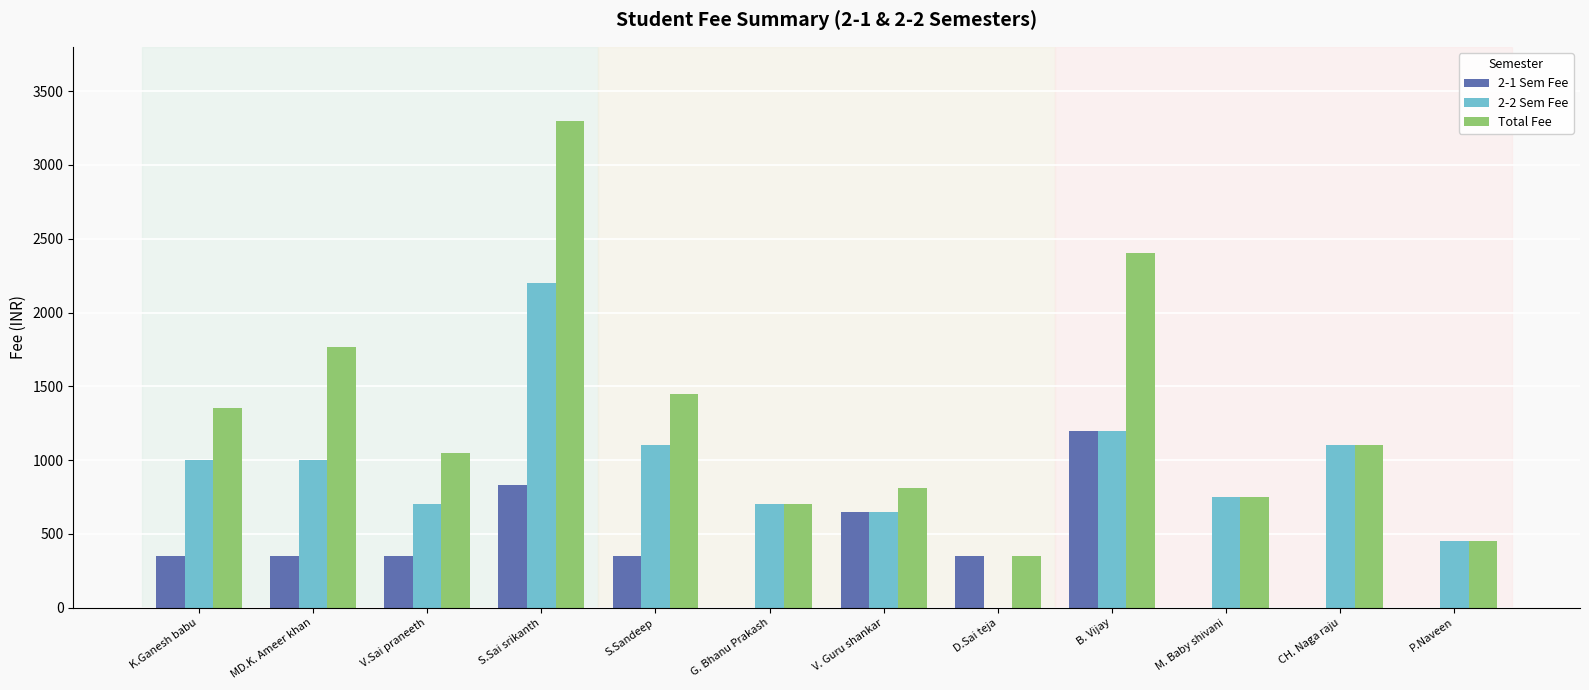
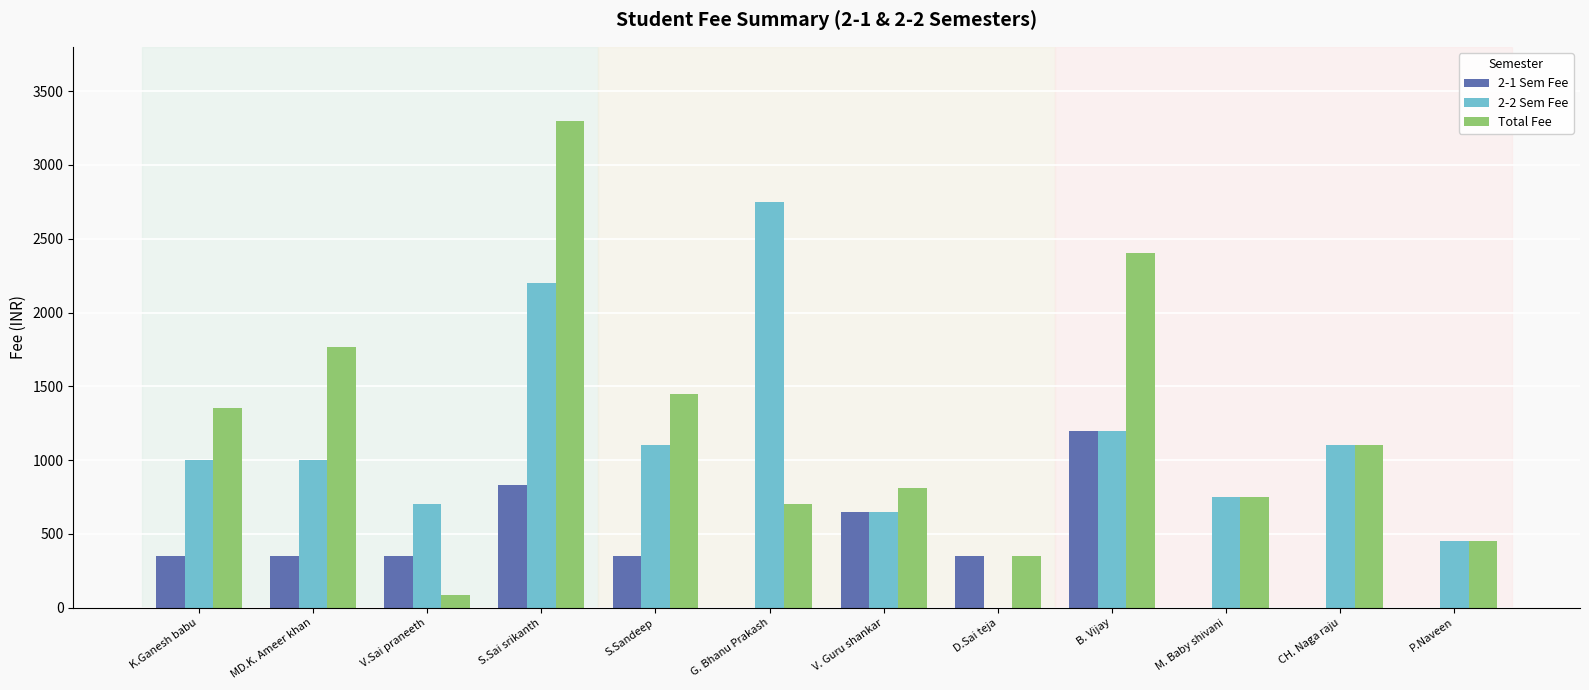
  {
    "2-1 Sem Fee": {
      "K.Ganesh babu": 350,
      "MD.K. Ameer khan": 350,
      "V.Sai praneeth": 350,
      "S.Sai srikanth": 830,
      "S.Sandeep": 350,
      "G. Bhanu Prakash": 0,
      "V. Guru shankar": 650,
      "D.Sai teja": 350,
      "B. Vijay": 1200,
      "M. Baby shivani": 0,
      "CH. Naga raju": 0,
      "P.Naveen": 0
    },
    "2-2 Sem Fee": {
      "K.Ganesh babu": 1000,
      "MD.K. Ameer khan": 1000,
      "V.Sai praneeth": 700,
      "S.Sai srikanth": 2200,
      "S.Sandeep": 1100,
-     "G. Bhanu Prakash": 700,
+     "G. Bhanu Prakash": 2750,
      "V. Guru shankar": 650,
      "D.Sai teja": 0,
      "B. Vijay": 1200,
      "M. Baby shivani": 750,
      "CH. Naga raju": 1100,
      "P.Naveen": 450
    },
    "Total Fee": {
      "K.Ganesh babu": 1350,
      "MD.K. Ameer khan": 1770,
-     "V.Sai praneeth": 1050,
+     "V.Sai praneeth": 80,
      "S.Sai srikanth": 3300,
      "S.Sandeep": 1450,
      "G. Bhanu Prakash": 700,
      "V. Guru shankar": 810,
      "D.Sai teja": 350,
      "B. Vijay": 2400,
      "M. Baby shivani": 750,
      "CH. Naga raju": 1100,
      "P.Naveen": 450
    }
  }
